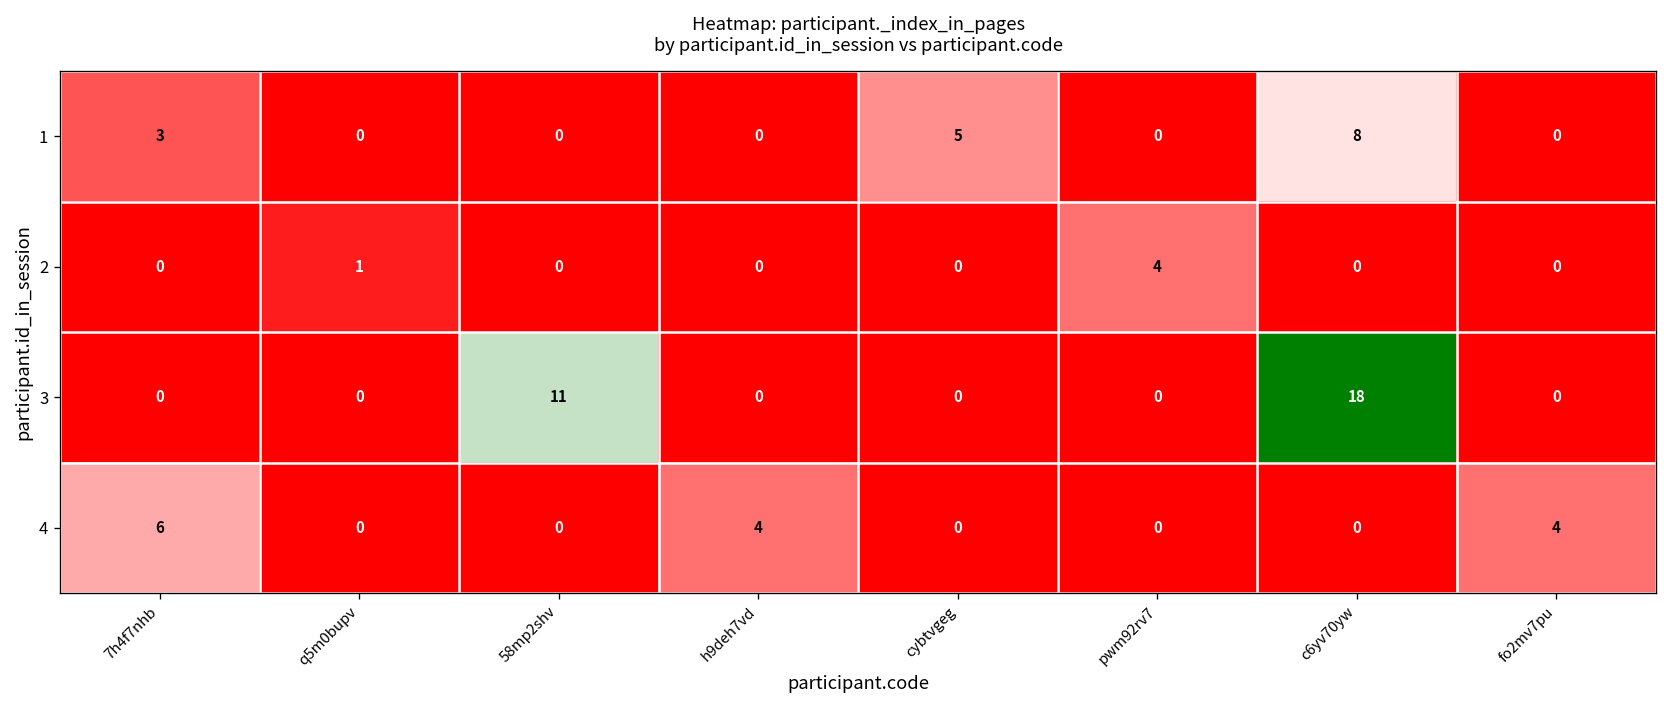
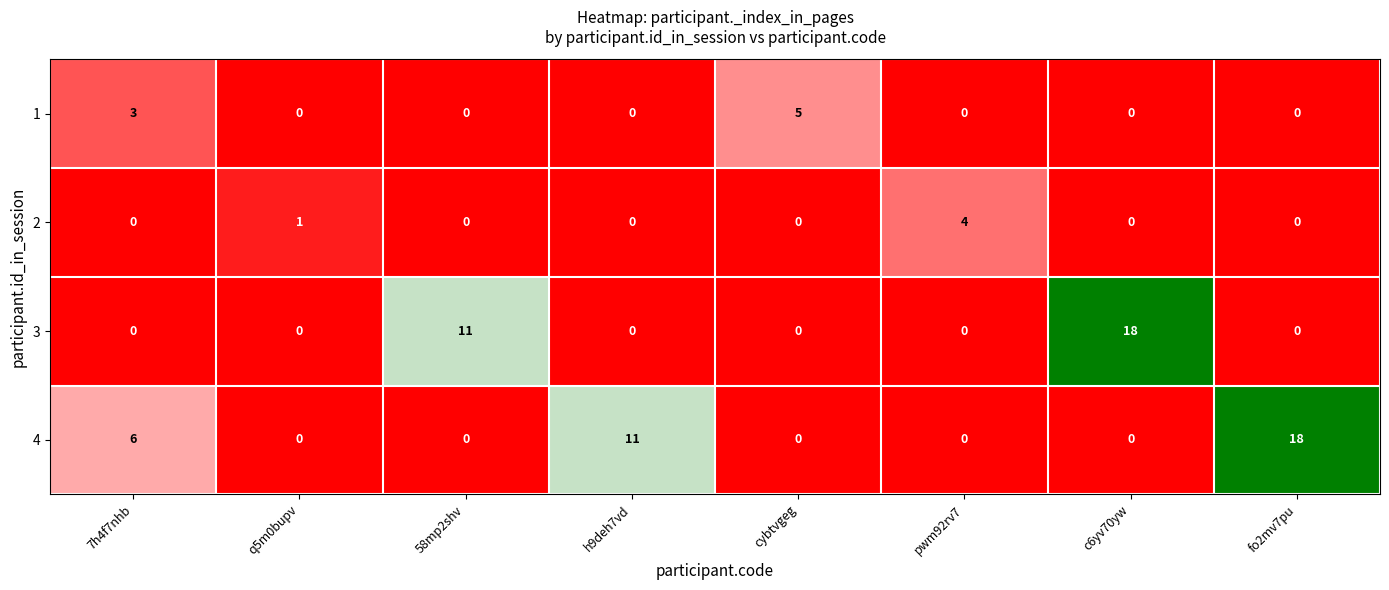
  {
    "1": {
      "7h4f7nhb": 3,
      "q5m0bupv": 0,
      "58mp2shv": 0,
      "h9deh7vd": 0,
      "cybtvgeg": 5,
      "pwm92rv7": 0,
-     "c6yv70yw": 8,
+     "c6yv70yw": 0,
      "fo2mv7pu": 0
    },
    "2": {
      "7h4f7nhb": 0,
      "q5m0bupv": 1,
      "58mp2shv": 0,
      "h9deh7vd": 0,
      "cybtvgeg": 0,
      "pwm92rv7": 4,
      "c6yv70yw": 0,
      "fo2mv7pu": 0
    },
    "3": {
      "7h4f7nhb": 0,
      "q5m0bupv": 0,
      "58mp2shv": 11,
      "h9deh7vd": 0,
      "cybtvgeg": 0,
      "pwm92rv7": 0,
      "c6yv70yw": 18,
      "fo2mv7pu": 0
    },
    "4": {
      "7h4f7nhb": 6,
      "q5m0bupv": 0,
      "58mp2shv": 0,
-     "h9deh7vd": 4,
+     "h9deh7vd": 11,
      "cybtvgeg": 0,
      "pwm92rv7": 0,
      "c6yv70yw": 0,
-     "fo2mv7pu": 4
+     "fo2mv7pu": 18
    }
  }
